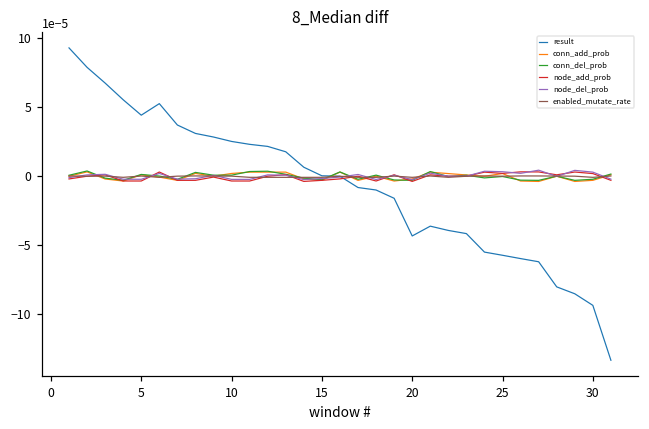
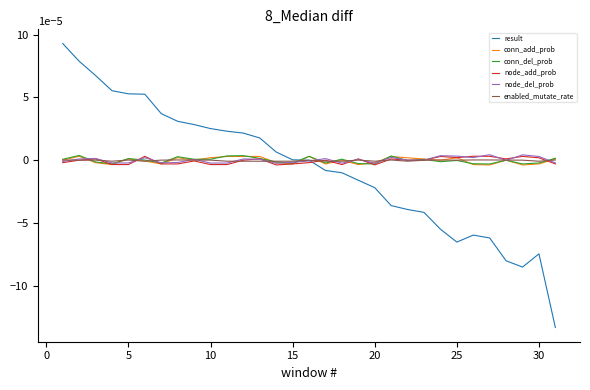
  {
    "result": {
-     "5": 0.000044,
+     "5": 0.000053,
      "10": 0.000025,
-     "20": -0.000043,
-     "25": -0.000057,
-     "30": -0.000094
+     "20": -0.000022,
+     "25": -0.000065,
+     "30": -0.000075
    }
  }
